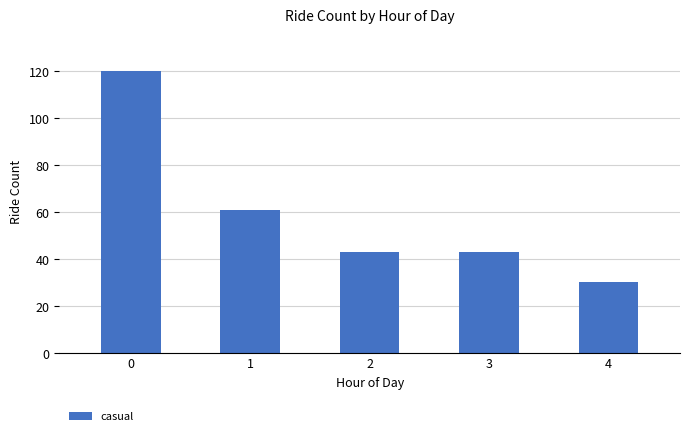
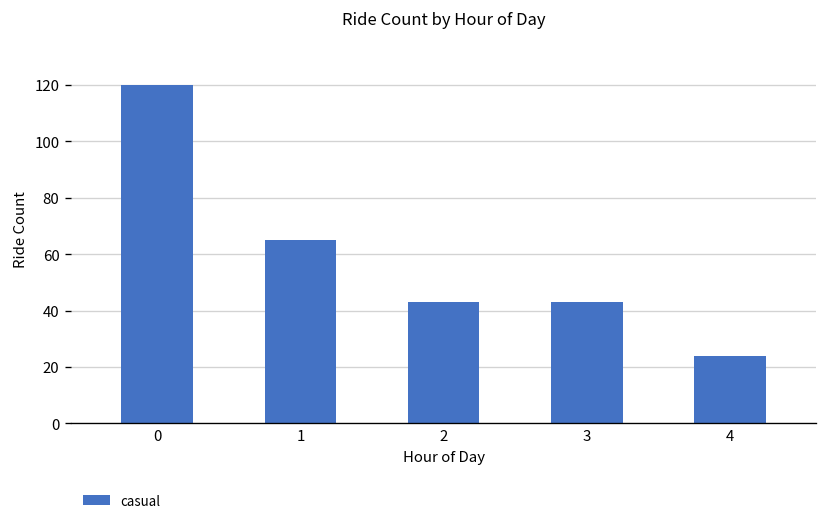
  {
    "0": 120,
-   "1": 61,
+   "1": 65,
    "2": 43,
    "3": 43,
-   "4": 30
+   "4": 24
  }
